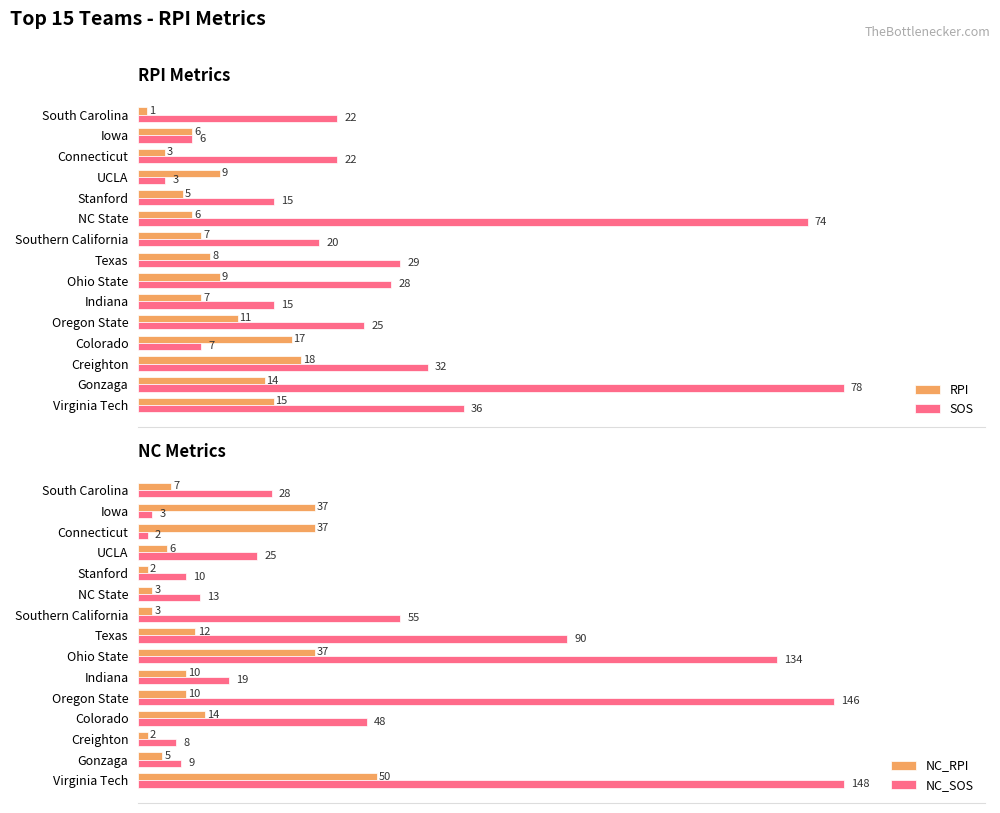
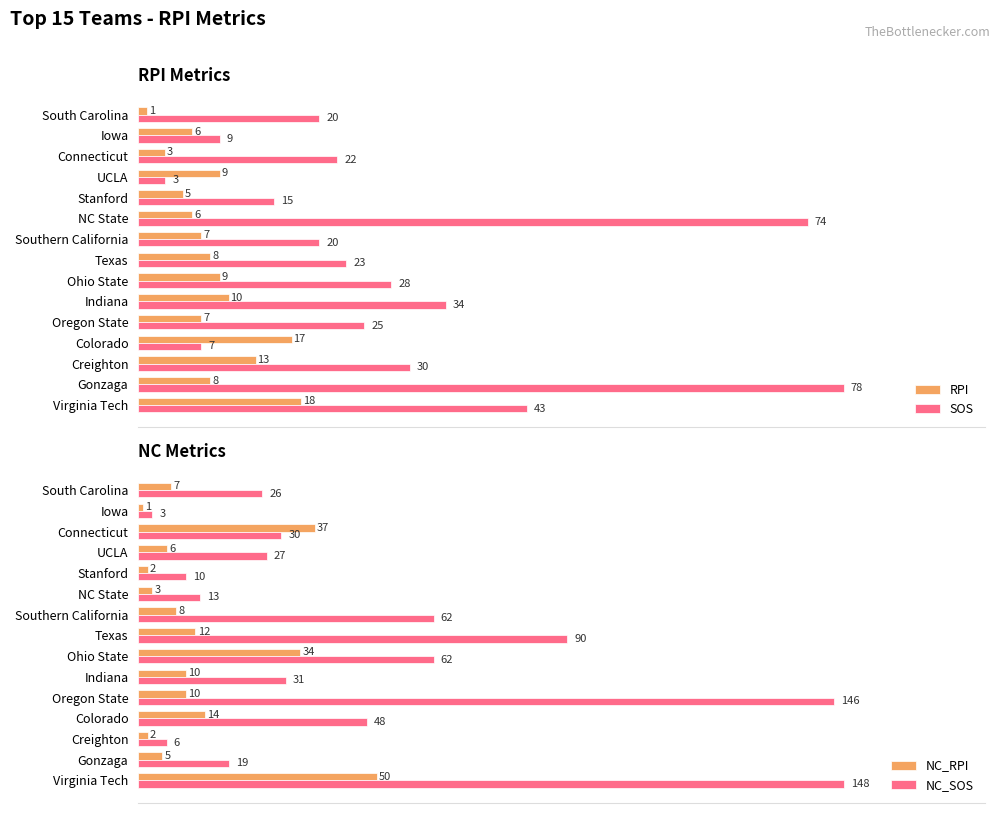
  {
    "RPI Metrics": {
      "RPI": {
        "South Carolina": 1,
        "Iowa": 6,
        "Connecticut": 3,
        "UCLA": 9,
        "Stanford": 5,
        "NC State": 6,
        "Southern California": 7,
        "Texas": 8,
        "Ohio State": 9,
-       "Indiana": 7,
-       "Oregon State": 11,
+       "Indiana": 10,
+       "Oregon State": 7,
        "Colorado": 17,
-       "Creighton": 18,
-       "Gonzaga": 14,
-       "Virginia Tech": 15
+       "Creighton": 13,
+       "Gonzaga": 8,
+       "Virginia Tech": 18
      },
      "SOS": {
-       "South Carolina": 22,
-       "Iowa": 6,
+       "South Carolina": 20,
+       "Iowa": 9,
        "Connecticut": 22,
        "UCLA": 3,
        "Stanford": 15,
        "NC State": 74,
        "Southern California": 20,
-       "Texas": 29,
+       "Texas": 23,
        "Ohio State": 28,
-       "Indiana": 15,
+       "Indiana": 34,
        "Oregon State": 25,
        "Colorado": 7,
-       "Creighton": 32,
+       "Creighton": 30,
        "Gonzaga": 78,
-       "Virginia Tech": 36
+       "Virginia Tech": 43
      }
    },
    "NC Metrics": {
      "NC_RPI": {
        "South Carolina": 7,
-       "Iowa": 37,
+       "Iowa": 1,
        "Connecticut": 37,
        "UCLA": 6,
        "Stanford": 2,
        "NC State": 3,
-       "Southern California": 3,
+       "Southern California": 8,
        "Texas": 12,
-       "Ohio State": 37,
+       "Ohio State": 34,
        "Indiana": 10,
        "Oregon State": 10,
        "Colorado": 14,
        "Creighton": 2,
        "Gonzaga": 5,
        "Virginia Tech": 50
      },
      "NC_SOS": {
-       "South Carolina": 28,
+       "South Carolina": 26,
        "Iowa": 3,
-       "Connecticut": 2,
-       "UCLA": 25,
+       "Connecticut": 30,
+       "UCLA": 27,
        "Stanford": 10,
        "NC State": 13,
-       "Southern California": 55,
+       "Southern California": 62,
        "Texas": 90,
-       "Ohio State": 134,
-       "Indiana": 19,
+       "Ohio State": 62,
+       "Indiana": 31,
        "Oregon State": 146,
        "Colorado": 48,
-       "Creighton": 8,
-       "Gonzaga": 9,
+       "Creighton": 6,
+       "Gonzaga": 19,
        "Virginia Tech": 148
      }
    }
  }
